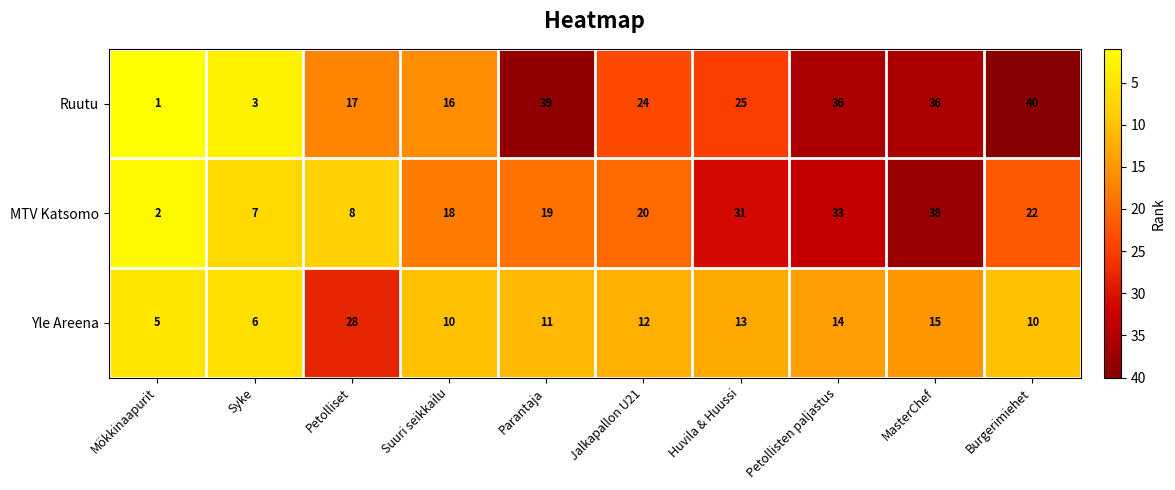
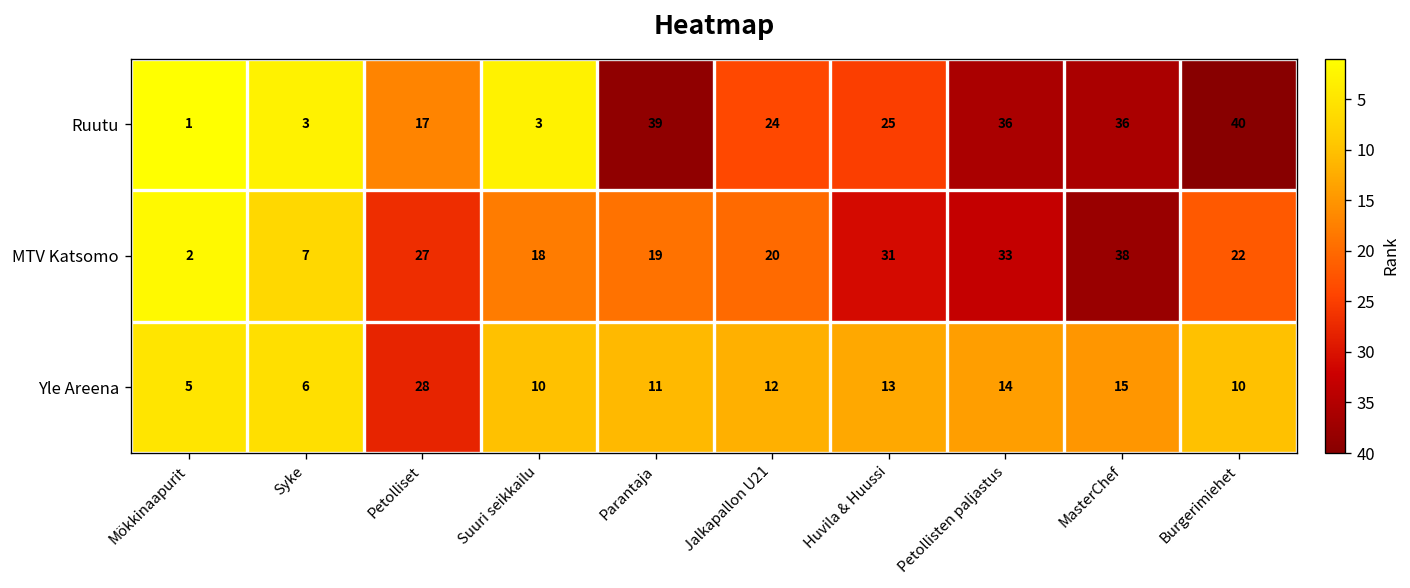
  {
    "Ruutu": {
      "Mökkinaapurit": 1,
      "Syke": 3,
      "Petolliset": 17,
-     "Suuri seikkailu": 16,
+     "Suuri seikkailu": 3,
      "Parantaja": 39,
      "Jalkapallon U21": 24,
      "Huvila & Huussi": 25,
      "Petollisten paljastus": 36,
      "MasterChef": 36,
      "Burgerimiehet": 40
    },
    "MTV Katsomo": {
      "Mökkinaapurit": 2,
      "Syke": 7,
-     "Petolliset": 8,
+     "Petolliset": 27,
      "Suuri seikkailu": 18,
      "Parantaja": 19,
      "Jalkapallon U21": 20,
      "Huvila & Huussi": 31,
      "Petollisten paljastus": 33,
      "MasterChef": 38,
      "Burgerimiehet": 22
    },
    "Yle Areena": {
      "Mökkinaapurit": 5,
      "Syke": 6,
      "Petolliset": 28,
      "Suuri seikkailu": 10,
      "Parantaja": 11,
      "Jalkapallon U21": 12,
      "Huvila & Huussi": 13,
      "Petollisten paljastus": 14,
      "MasterChef": 15,
      "Burgerimiehet": 10
    }
  }
